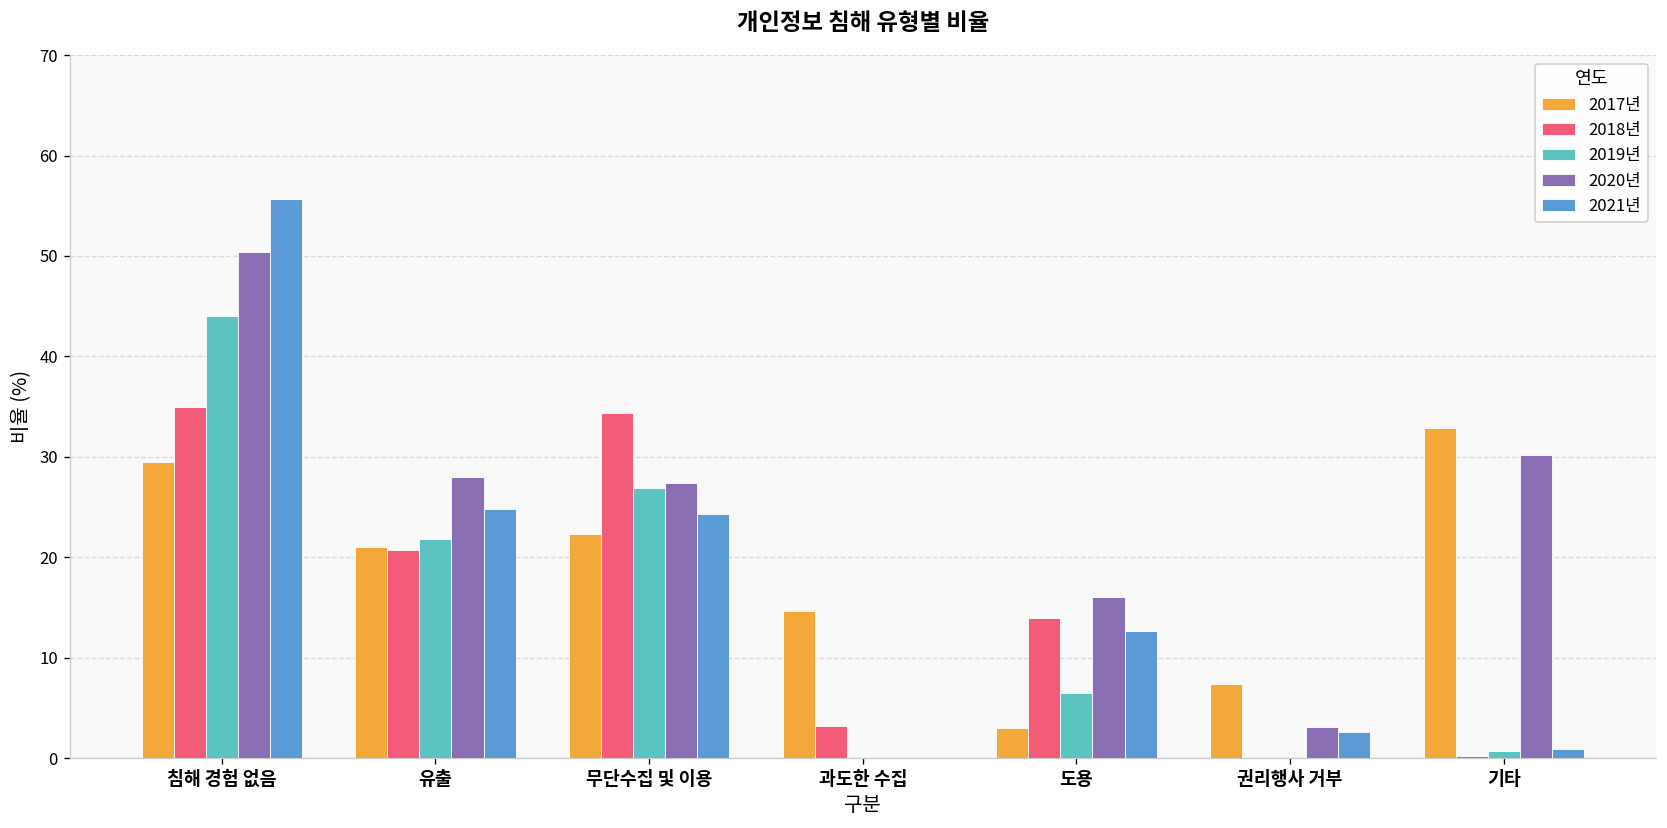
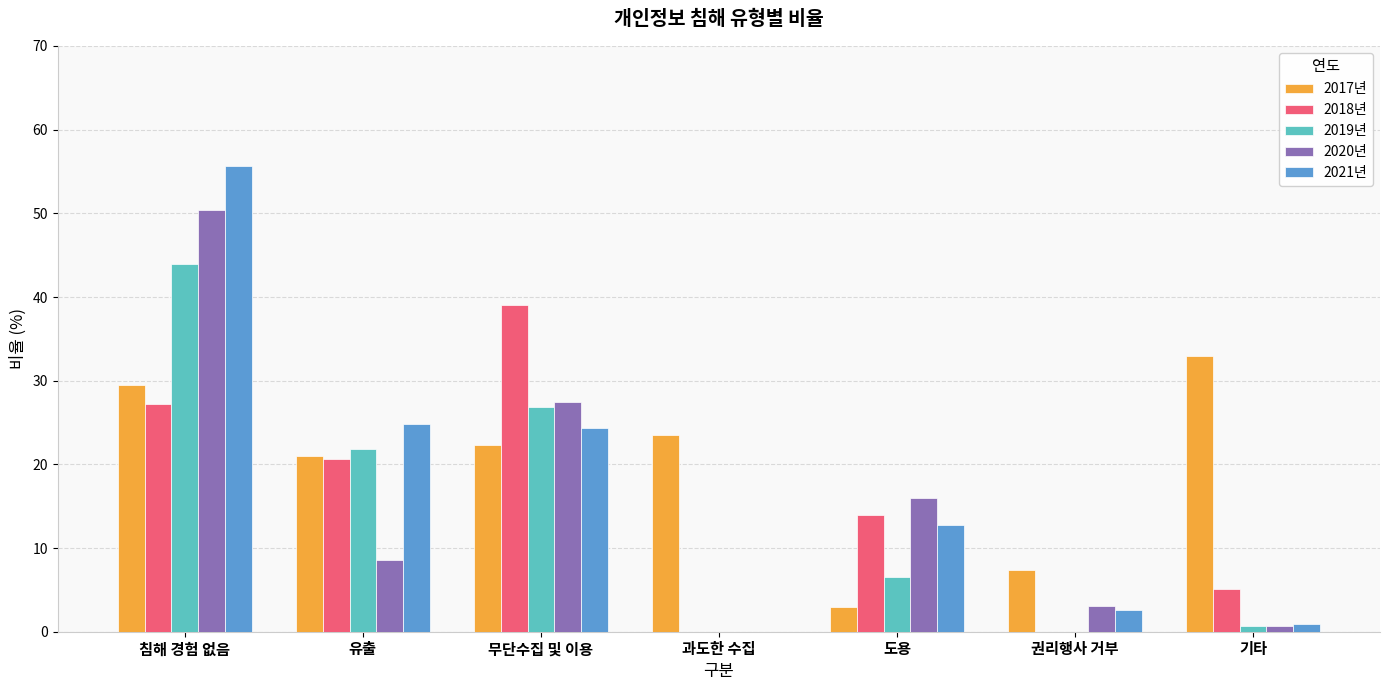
  {
    "2017년": {
      "침해 경험 없음": 30,
      "유출": 21,
      "무단수집 및 이용": 22,
-     "과도한 수집": 15,
+     "과도한 수집": 24,
      "도용": 3,
      "권리행사 거부": 7,
      "기타": 33
    },
    "2018년": {
-     "침해 경험 없음": 35,
+     "침해 경험 없음": 27,
      "유출": 21,
-     "무단수집 및 이용": 34,
-     "과도한 수집": 3,
+     "무단수집 및 이용": 39,
+     "과도한 수집": 0,
      "도용": 14,
      "권리행사 거부": 0,
-     "기타": 0
+     "기타": 5
    },
    "2020년": {
      "침해 경험 없음": 50,
-     "유출": 28,
+     "유출": 9,
      "무단수집 및 이용": 27,
      "과도한 수집": 0,
      "도용": 16,
      "권리행사 거부": 3,
-     "기타": 30
+     "기타": 1
    }
  }
